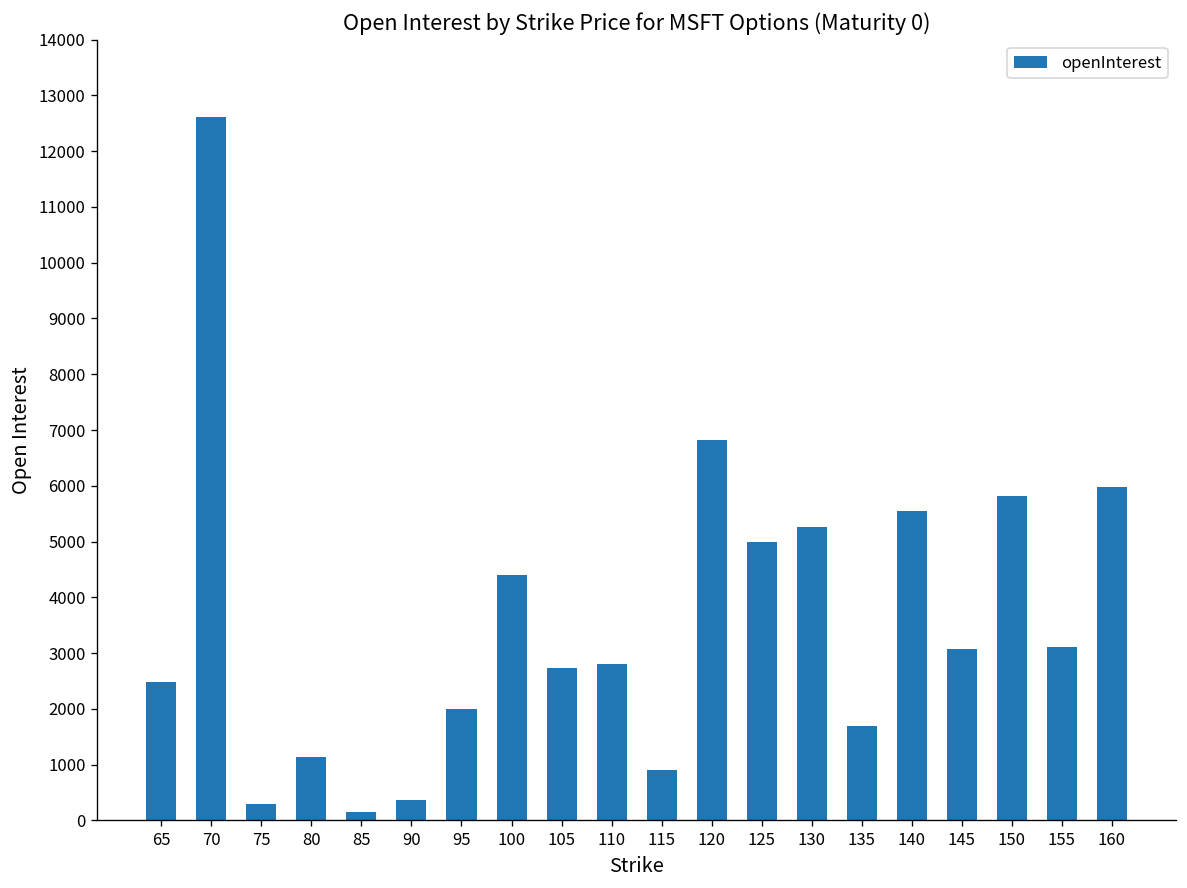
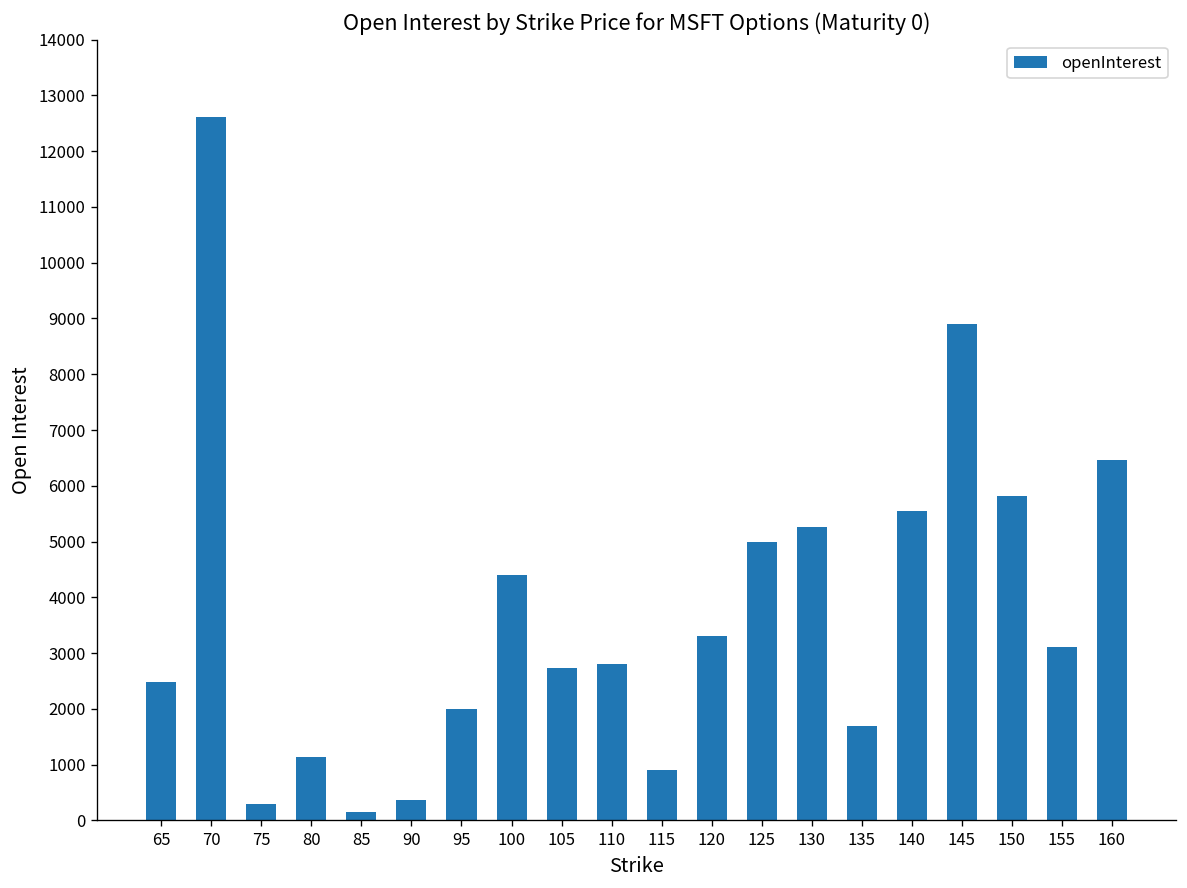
  {
    "65": 2500,
    "70": 12600,
    "75": 300,
    "80": 1100,
    "85": 100,
    "90": 400,
    "95": 2000,
    "100": 4400,
    "105": 2700,
    "110": 2800,
    "115": 900,
-   "120": 6800,
+   "120": 3300,
    "125": 5000,
    "130": 5300,
    "135": 1700,
    "140": 5500,
-   "145": 3100,
+   "145": 8900,
    "150": 5800,
    "155": 3100,
-   "160": 6000
+   "160": 6500
  }
